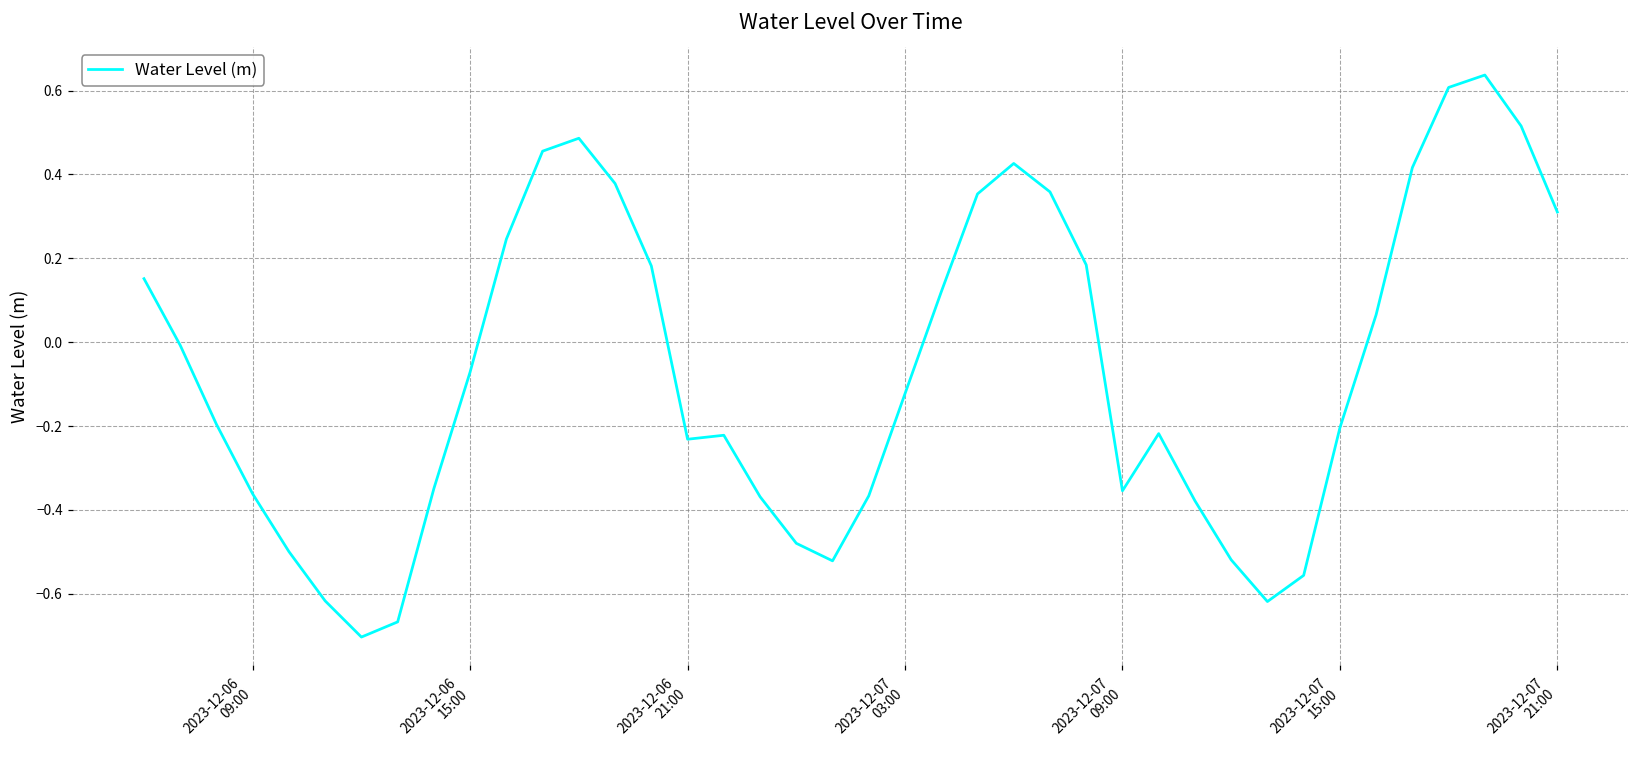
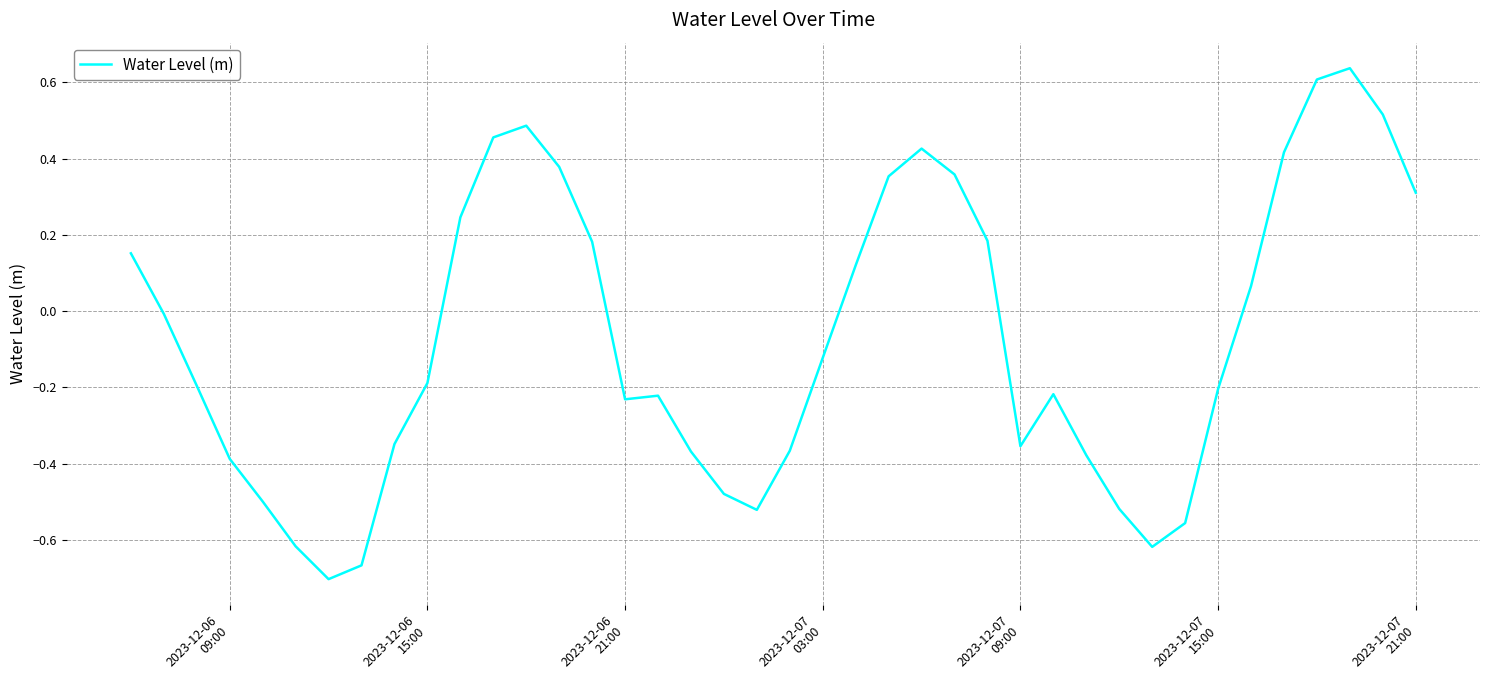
  {
-   "2023-12-06 09:00": -0.36,
-   "2023-12-06 15:00": -0.07,
+   "2023-12-06 09:00": -0.39,
+   "2023-12-06 15:00": -0.19,
    "2023-12-06 21:00": -0.23,
    "2023-12-07 03:00": -0.12,
    "2023-12-07 09:00": -0.35,
    "2023-12-07 15:00": -0.20,
    "2023-12-07 21:00": 0.31
  }
